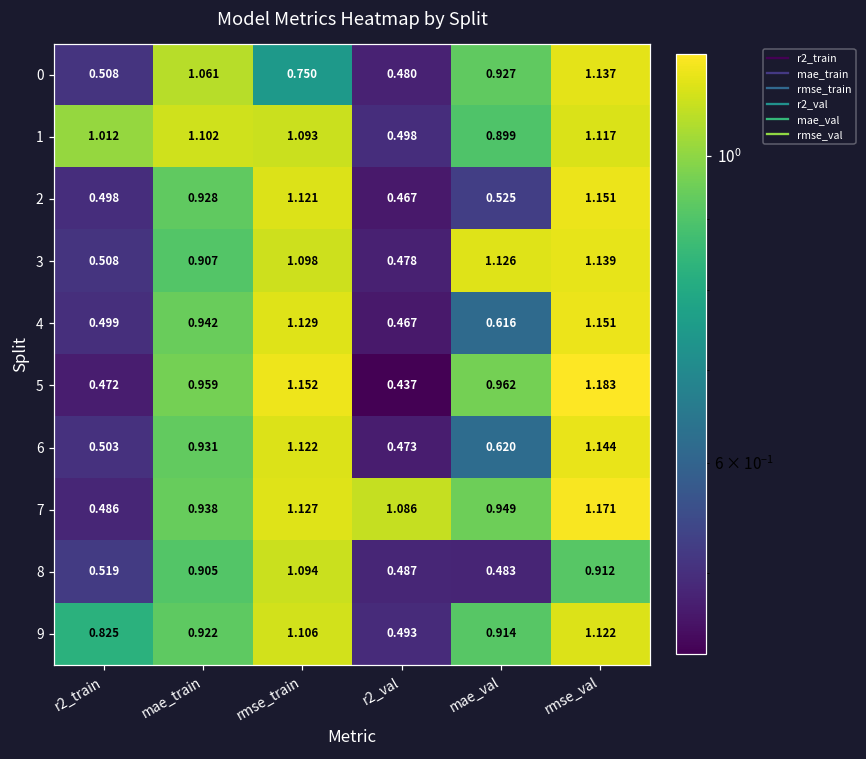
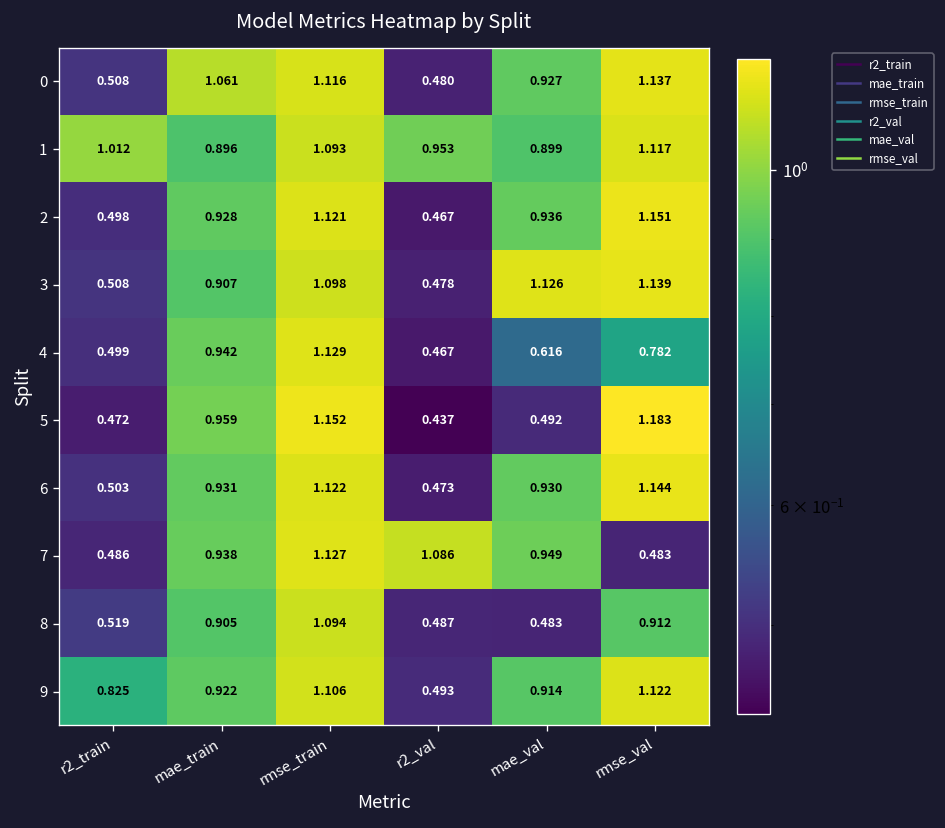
  {
    "0": {
      "r2_train": 0.508,
      "mae_train": 1.061,
-     "rmse_train": 0.750,
+     "rmse_train": 1.116,
      "r2_val": 0.480,
      "mae_val": 0.927,
      "rmse_val": 1.137
    },
    "1": {
      "r2_train": 1.012,
-     "mae_train": 1.102,
+     "mae_train": 0.896,
      "rmse_train": 1.093,
-     "r2_val": 0.498,
+     "r2_val": 0.953,
      "mae_val": 0.899,
      "rmse_val": 1.117
    },
    "2": {
      "r2_train": 0.498,
      "mae_train": 0.928,
      "rmse_train": 1.121,
      "r2_val": 0.467,
-     "mae_val": 0.525,
+     "mae_val": 0.936,
      "rmse_val": 1.151
    },
    "3": {
      "r2_train": 0.508,
      "mae_train": 0.907,
      "rmse_train": 1.098,
      "r2_val": 0.478,
      "mae_val": 1.126,
      "rmse_val": 1.139
    },
    "4": {
      "r2_train": 0.499,
      "mae_train": 0.942,
      "rmse_train": 1.129,
      "r2_val": 0.467,
      "mae_val": 0.616,
-     "rmse_val": 1.151
+     "rmse_val": 0.782
    },
    "5": {
      "r2_train": 0.472,
      "mae_train": 0.959,
      "rmse_train": 1.152,
      "r2_val": 0.437,
-     "mae_val": 0.962,
+     "mae_val": 0.492,
      "rmse_val": 1.183
    },
    "6": {
      "r2_train": 0.503,
      "mae_train": 0.931,
      "rmse_train": 1.122,
      "r2_val": 0.473,
-     "mae_val": 0.620,
+     "mae_val": 0.930,
      "rmse_val": 1.144
    },
    "7": {
      "r2_train": 0.486,
      "mae_train": 0.938,
      "rmse_train": 1.127,
      "r2_val": 1.086,
      "mae_val": 0.949,
-     "rmse_val": 1.171
+     "rmse_val": 0.483
    },
    "8": {
      "r2_train": 0.519,
      "mae_train": 0.905,
      "rmse_train": 1.094,
      "r2_val": 0.487,
      "mae_val": 0.483,
      "rmse_val": 0.912
    },
    "9": {
      "r2_train": 0.825,
      "mae_train": 0.922,
      "rmse_train": 1.106,
      "r2_val": 0.493,
      "mae_val": 0.914,
      "rmse_val": 1.122
    }
  }
